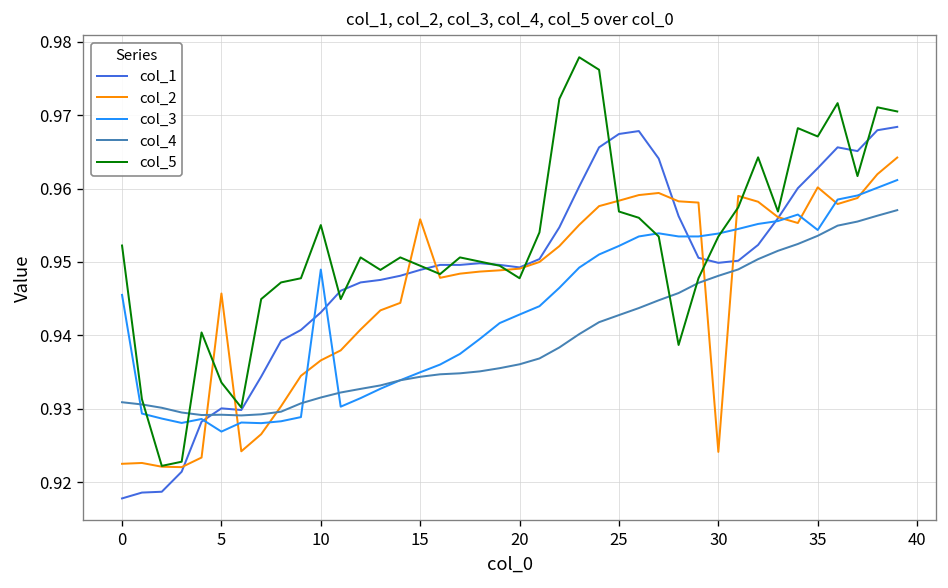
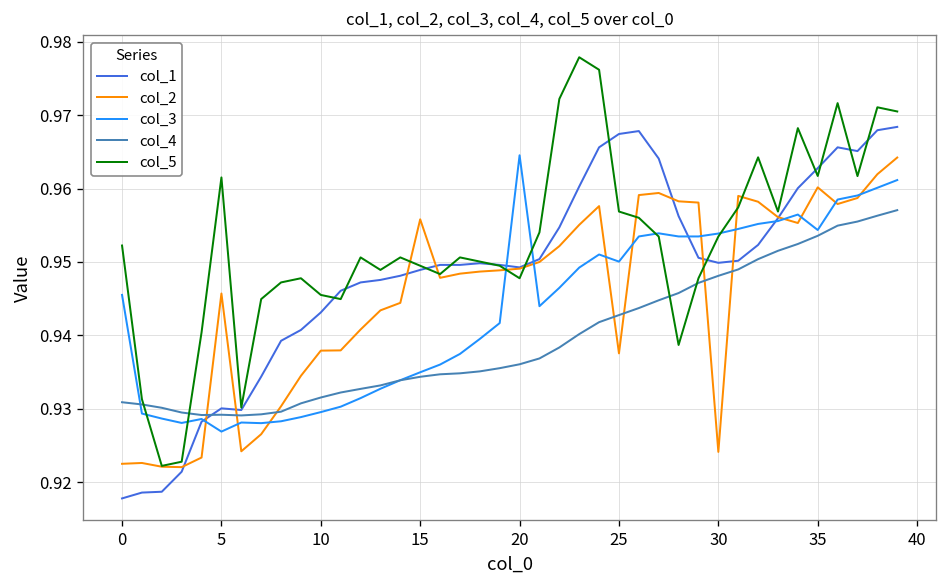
  {
    "col_2": {
      "0": 0.923,
      "5": 0.946,
-     "10": 0.937,
+     "10": 0.938,
      "15": 0.956,
-     "25": 0.958,
+     "25": 0.938,
      "30": 0.924,
      "35": 0.960
    },
    "col_3": {
      "0": 0.946,
      "5": 0.927,
-     "10": 0.949,
+     "10": 0.930,
      "15": 0.935,
-     "20": 0.943,
-     "25": 0.952,
+     "20": 0.965,
+     "25": 0.950,
      "35": 0.954
    },
    "col_5": {
      "0": 0.952,
-     "5": 0.934,
-     "10": 0.955,
+     "5": 0.962,
+     "10": 0.946,
      "15": 0.949,
      "20": 0.948,
      "25": 0.957,
-     "35": 0.967
+     "35": 0.962
    }
  }
